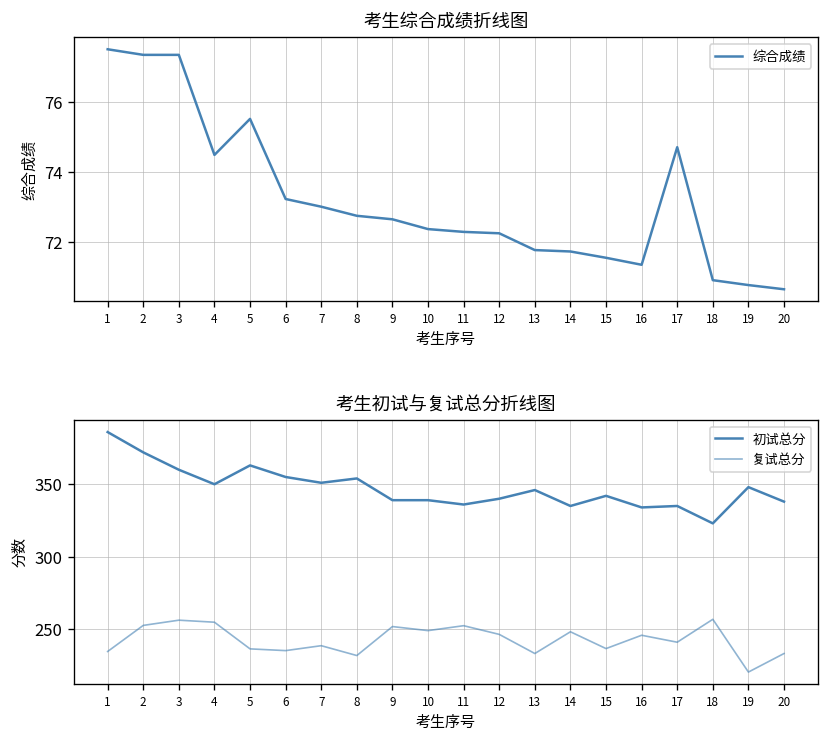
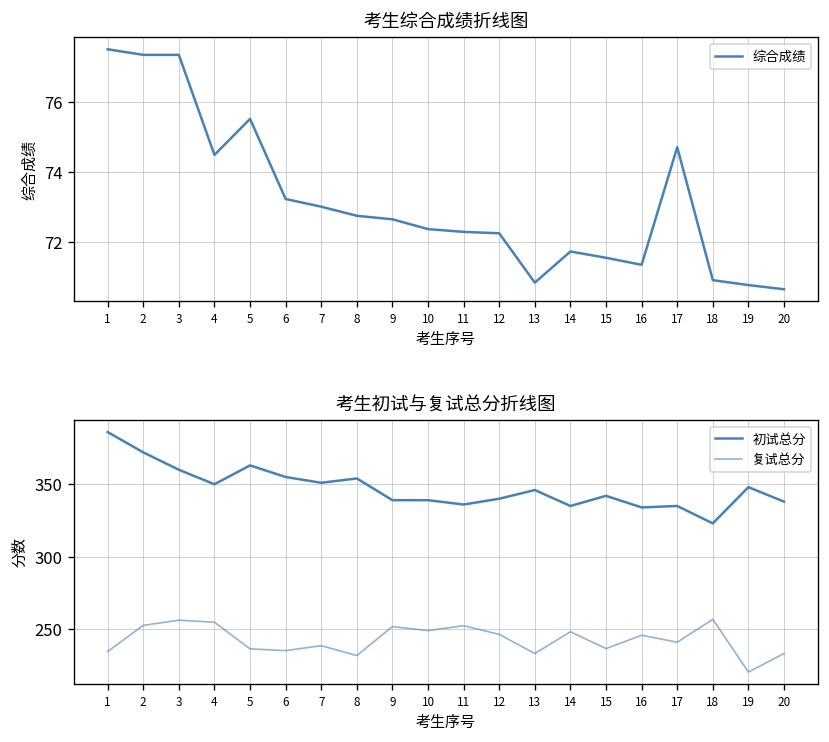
  {
    "考生综合成绩折线图": {
      "1": 77.5,
      "2": 77.3,
      "3": 77.3,
      "4": 74.5,
      "5": 75.5,
      "6": 73.2,
      "7": 73.0,
      "8": 72.7,
      "9": 72.6,
      "10": 72.4,
      "11": 72.3,
      "12": 72.2,
-     "13": 71.8,
+     "13": 70.8,
      "14": 71.7,
      "15": 71.5,
      "16": 71.3,
      "17": 74.7,
      "18": 70.9,
      "19": 70.8,
      "20": 70.6
    }
  }
